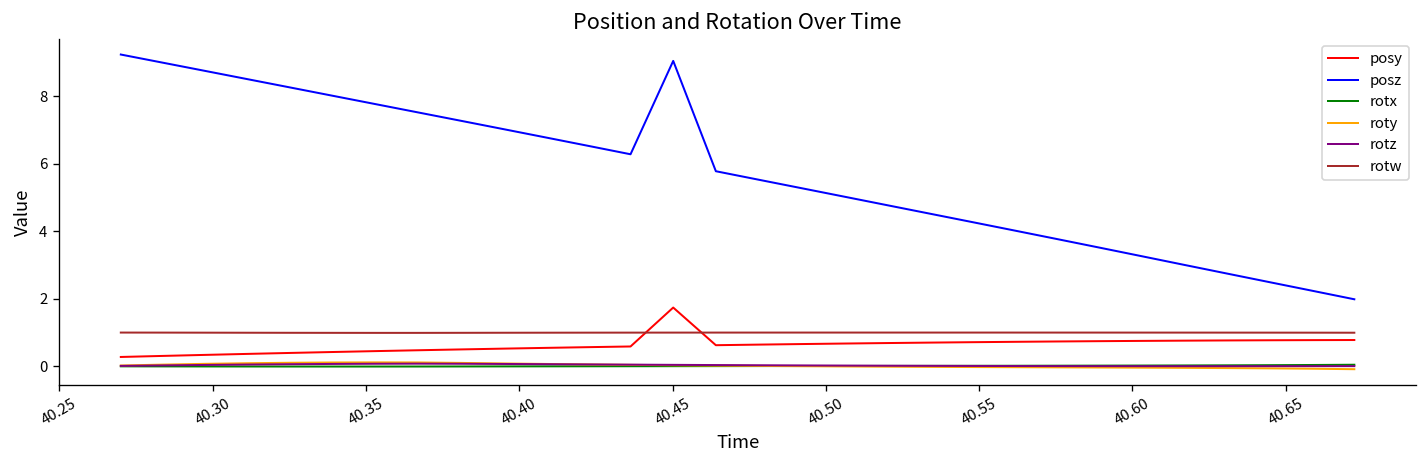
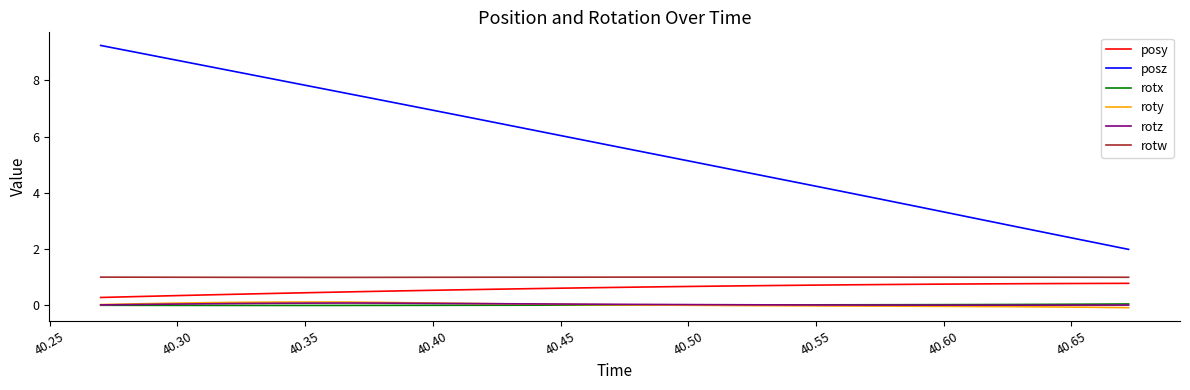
  {
    "posy": {
-     "40.45": 1.7
+     "40.45": 0.6
    },
    "posz": {
-     "40.45": 9.1
+     "40.45": 6.0
    },
    "rotw": {
      "40.45": 1.0
    }
  }
